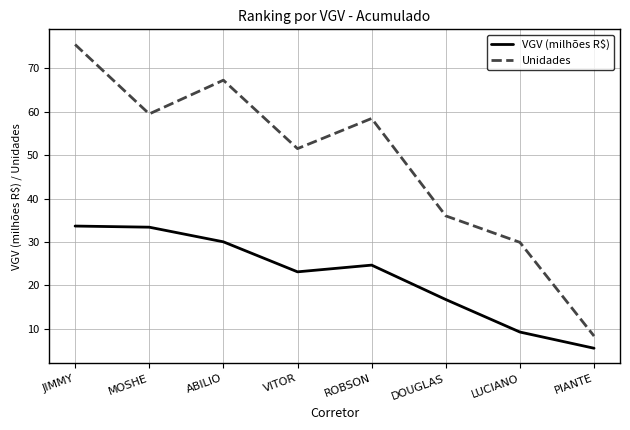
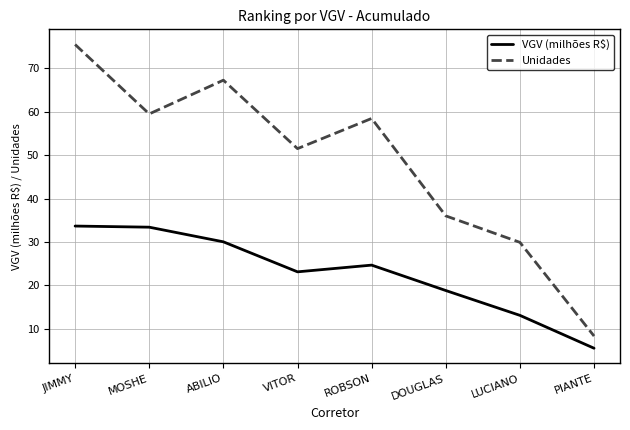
  {
    "VGV (milhões R$)": {
      "JIMMY": 34,
      "MOSHE": 33,
      "ABILIO": 30,
      "VITOR": 23,
      "ROBSON": 25,
-     "DOUGLAS": 17,
-     "LUCIANO": 9,
+     "DOUGLAS": 19,
+     "LUCIANO": 13,
      "PIANTE": 5
    },
    "Unidades": {
      "JIMMY": 76,
      "MOSHE": 60,
      "ABILIO": 67,
      "VITOR": 52,
      "ROBSON": 58,
      "DOUGLAS": 36,
      "LUCIANO": 30,
      "PIANTE": 8
    }
  }
